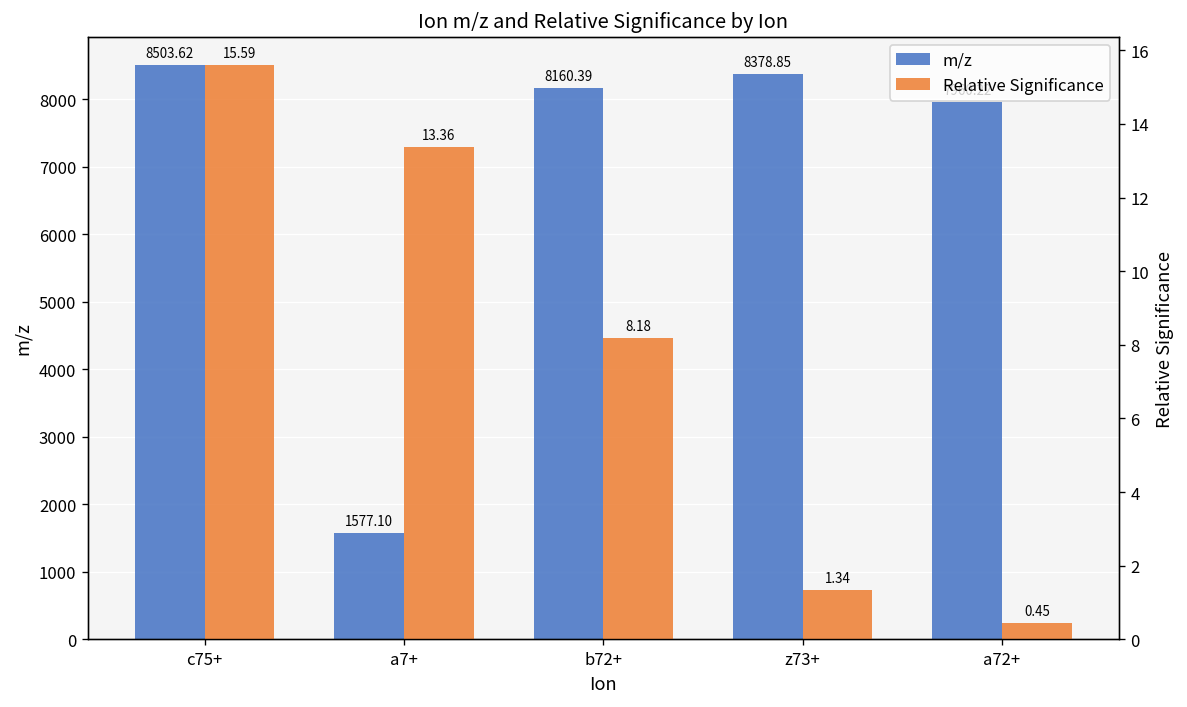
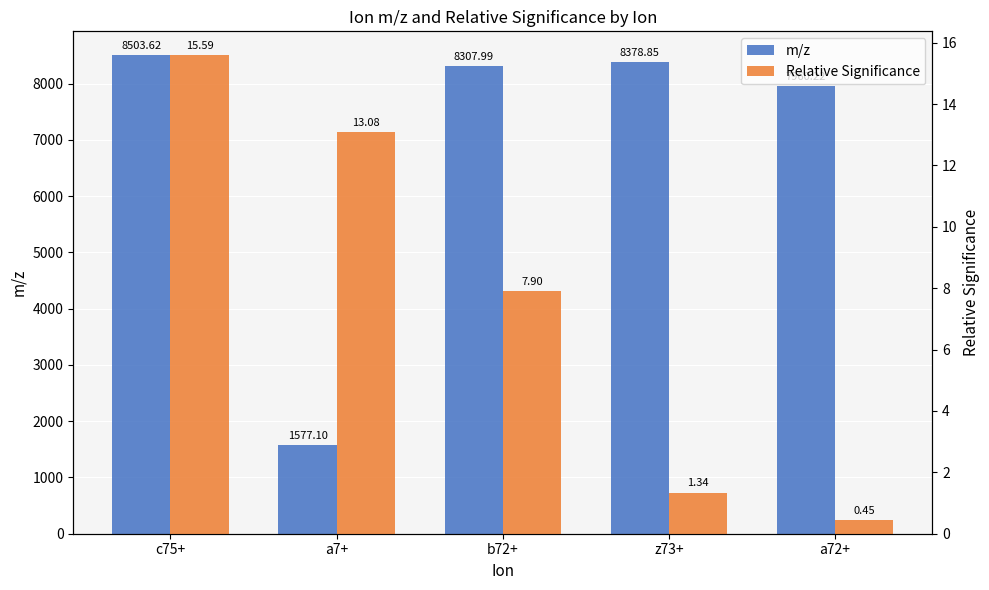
  {
    "m/z": {
      "c75+": 8503.62,
      "a7+": 1577.10,
-     "b72+": 8160.39,
+     "b72+": 8307.99,
      "z73+": 8378.85
    },
    "Relative Significance": {
      "c75+": 15.59,
-     "a7+": 13.36,
-     "b72+": 8.18,
+     "a7+": 13.08,
+     "b72+": 7.90,
      "z73+": 1.34,
      "a72+": 0.45
    }
  }
